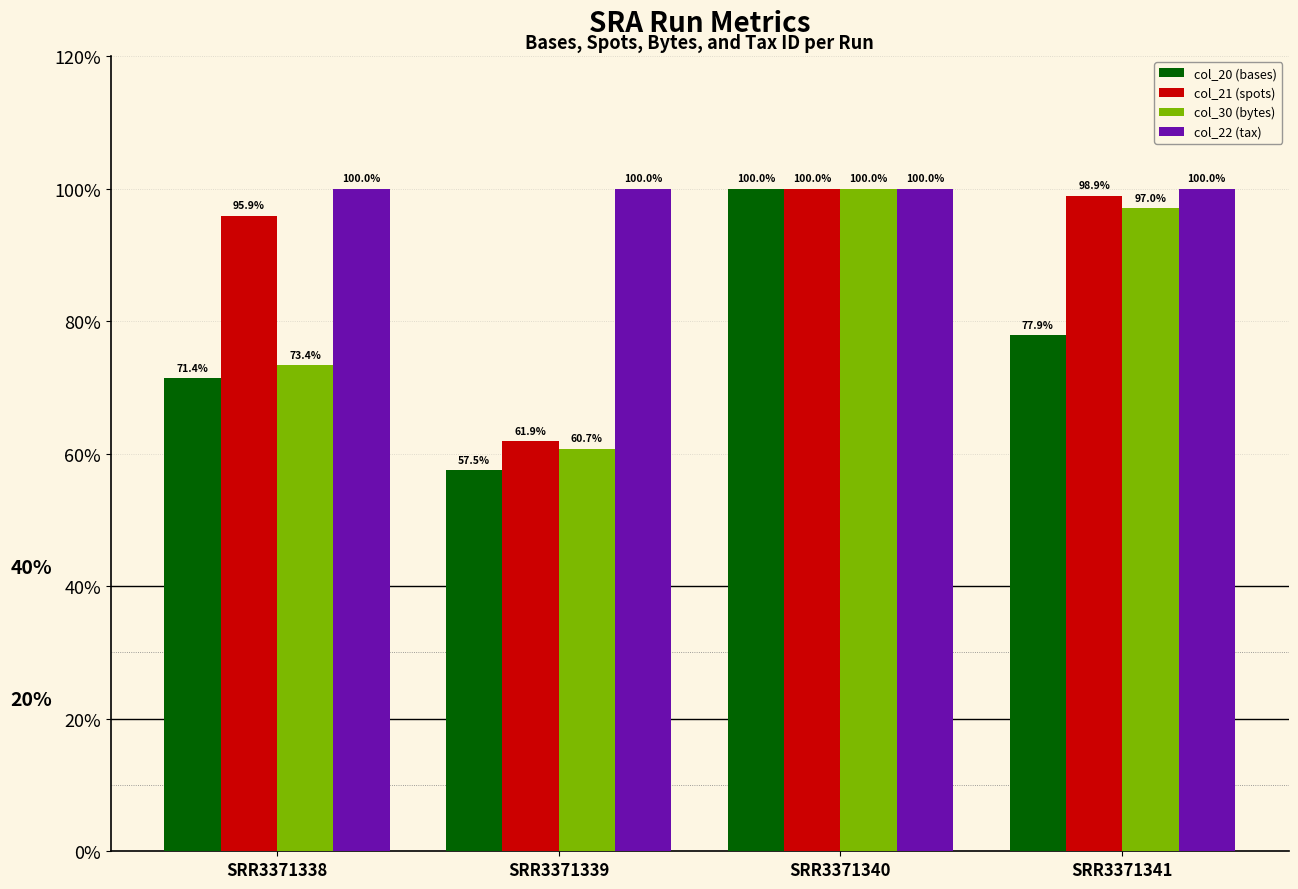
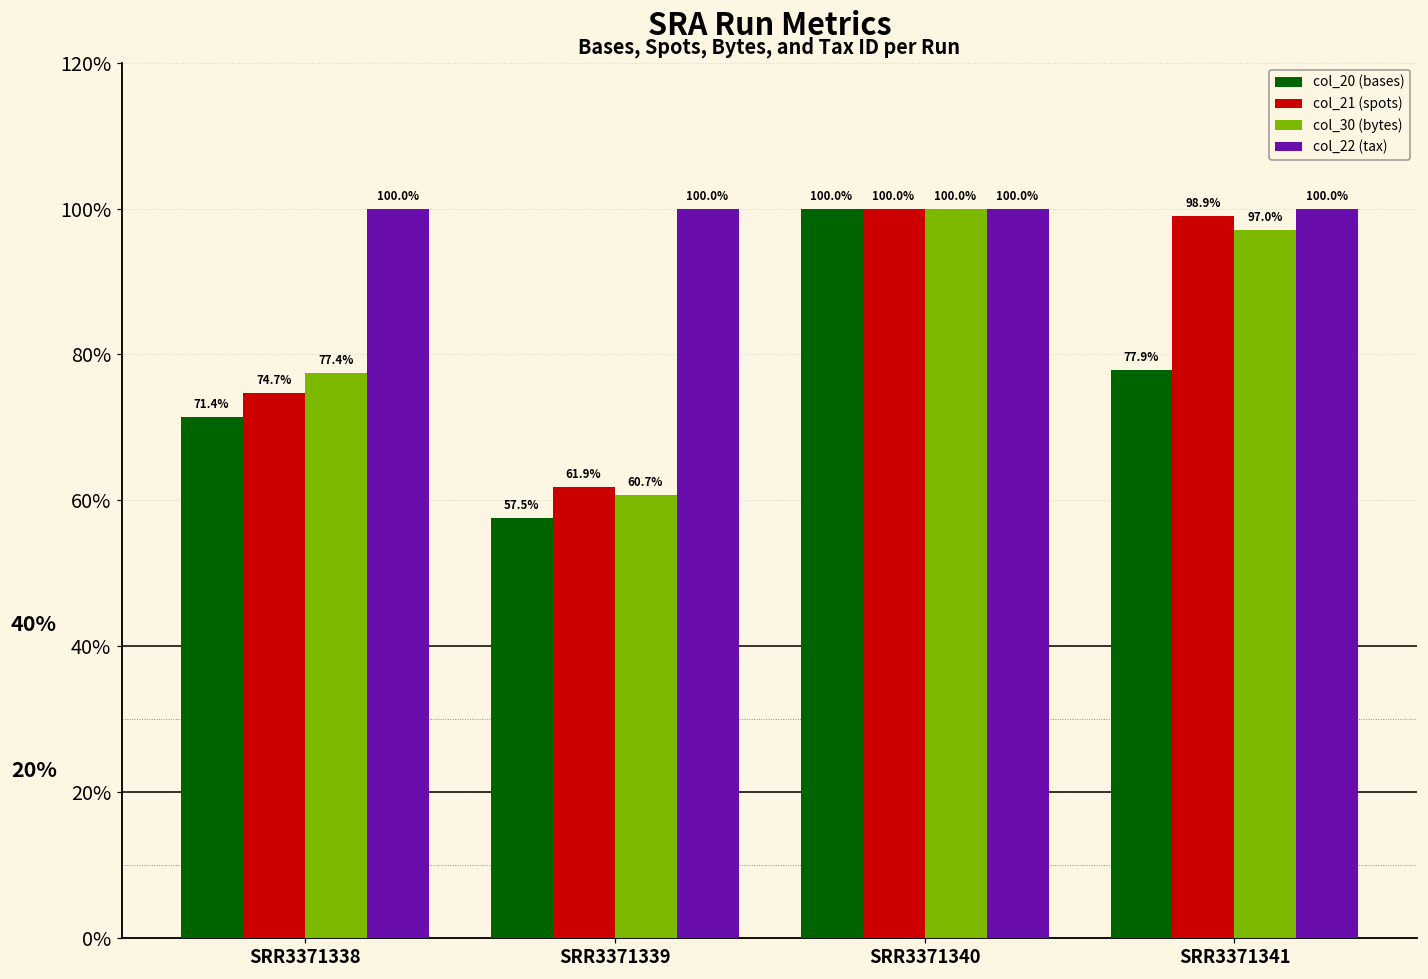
  {
    "col_20 (bases)": {
      "SRR3371338": "71.4%",
      "SRR3371339": "57.5%",
      "SRR3371340": "100.0%",
      "SRR3371341": "77.9%"
    },
    "col_21 (spots)": {
-     "SRR3371338": "95.9%",
+     "SRR3371338": "74.7%",
      "SRR3371339": "61.9%",
      "SRR3371340": "100.0%",
      "SRR3371341": "98.9%"
    },
    "col_30 (bytes)": {
-     "SRR3371338": "73.4%",
+     "SRR3371338": "77.4%",
      "SRR3371339": "60.7%",
      "SRR3371340": "100.0%",
      "SRR3371341": "97.0%"
    },
    "col_22 (tax)": {
      "SRR3371338": "100.0%",
      "SRR3371339": "100.0%",
      "SRR3371340": "100.0%",
      "SRR3371341": "100.0%"
    }
  }
